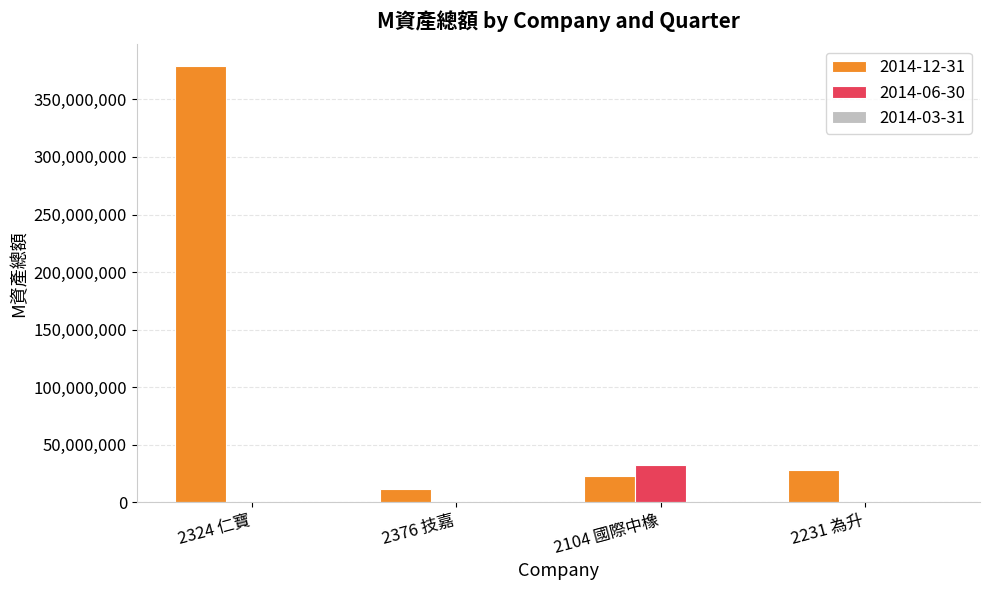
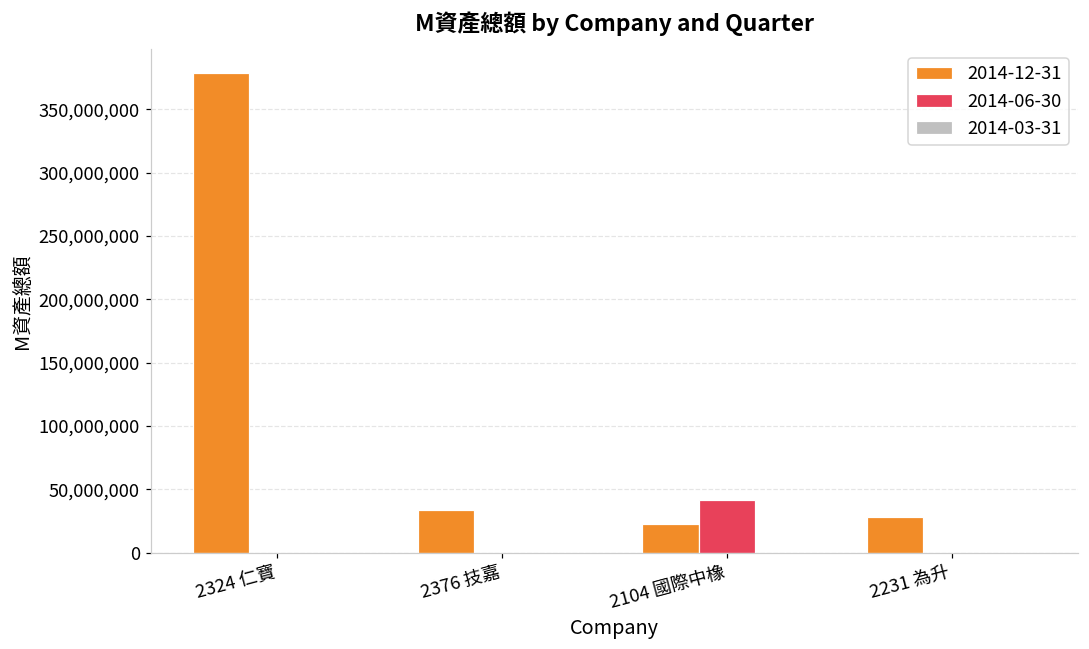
  {
    "2014-12-31": {
      "2324 仁寶": "379,000,000",
-     "2376 技嘉": "12,000,000",
+     "2376 技嘉": "34,000,000",
      "2104 國際中橡": "23,000,000",
      "2231 為升": "28,000,000"
    },
    "2014-06-30": {
      "2324 仁寶": "0",
      "2376 技嘉": "0",
-     "2104 國際中橡": "33,000,000",
+     "2104 國際中橡": "42,000,000",
      "2231 為升": "0"
    },
    "2014-03-31": {
      "2324 仁寶": "0",
      "2376 技嘉": "0",
      "2104 國際中橡": "0",
      "2231 為升": "0"
    }
  }
